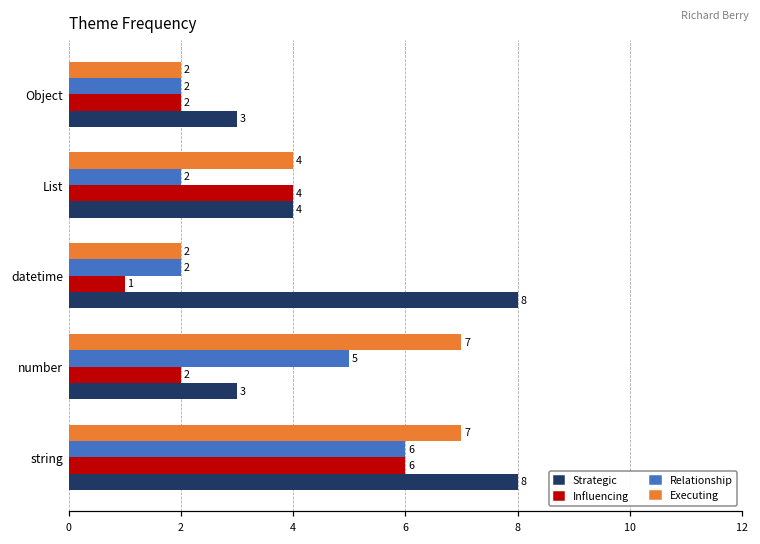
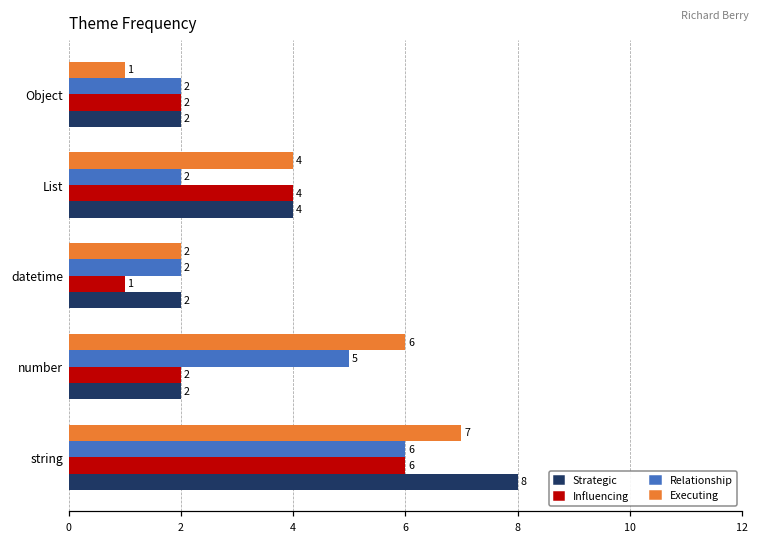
  {
    "Strategic": {
-     "Object": 3,
+     "Object": 2,
      "List": 4,
-     "datetime": 8,
-     "number": 3,
+     "datetime": 2,
+     "number": 2,
      "string": 8
    },
    "Influencing": {
      "Object": 2,
      "List": 4,
      "datetime": 1,
      "number": 2,
      "string": 6
    },
    "Relationship": {
      "Object": 2,
      "List": 2,
      "datetime": 2,
      "number": 5,
      "string": 6
    },
    "Executing": {
-     "Object": 2,
+     "Object": 1,
      "List": 4,
      "datetime": 2,
-     "number": 7,
+     "number": 6,
      "string": 7
    }
  }
